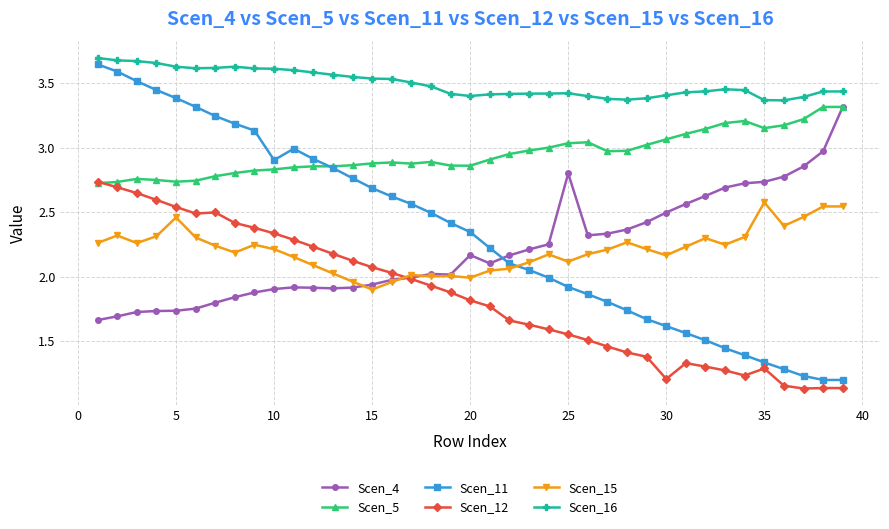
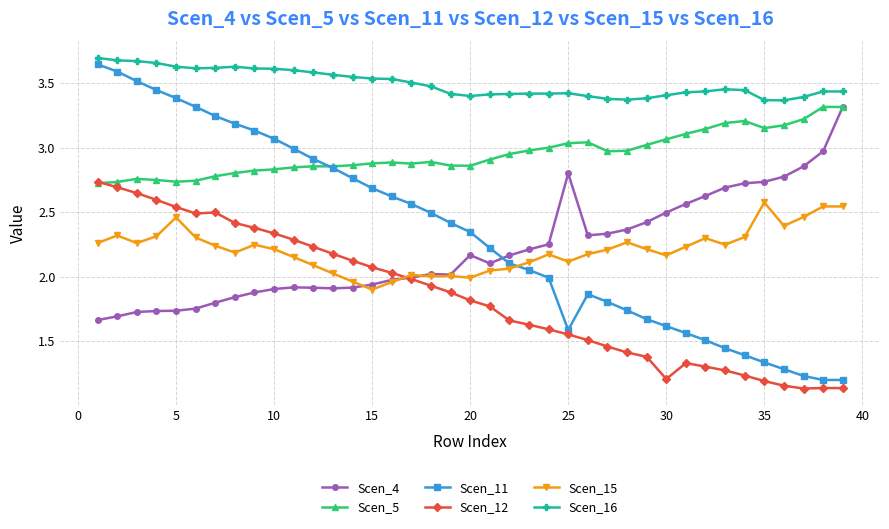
  {
    "Scen_4": {
      "5": 1.73,
      "10": 1.90,
      "15": 1.94,
      "20": 2.17,
      "25": 2.80,
      "30": 2.50,
      "35": 2.73
    },
    "Scen_11": {
      "5": 3.38,
-     "10": 2.90,
+     "10": 3.07,
      "15": 2.69,
      "20": 2.35,
-     "25": 1.92,
+     "25": 1.59,
      "30": 1.62,
      "35": 1.33
    },
    "Scen_12": {
      "5": 2.54,
      "10": 2.33,
      "15": 2.07,
      "20": 1.82,
      "25": 1.55,
      "30": 1.21,
-     "35": 1.29
+     "35": 1.19
    },
    "Scen_15": {
      "5": 2.46,
      "10": 2.21,
      "15": 1.90,
      "20": 1.99,
      "25": 2.12,
      "30": 2.16,
      "35": 2.57
    }
  }
